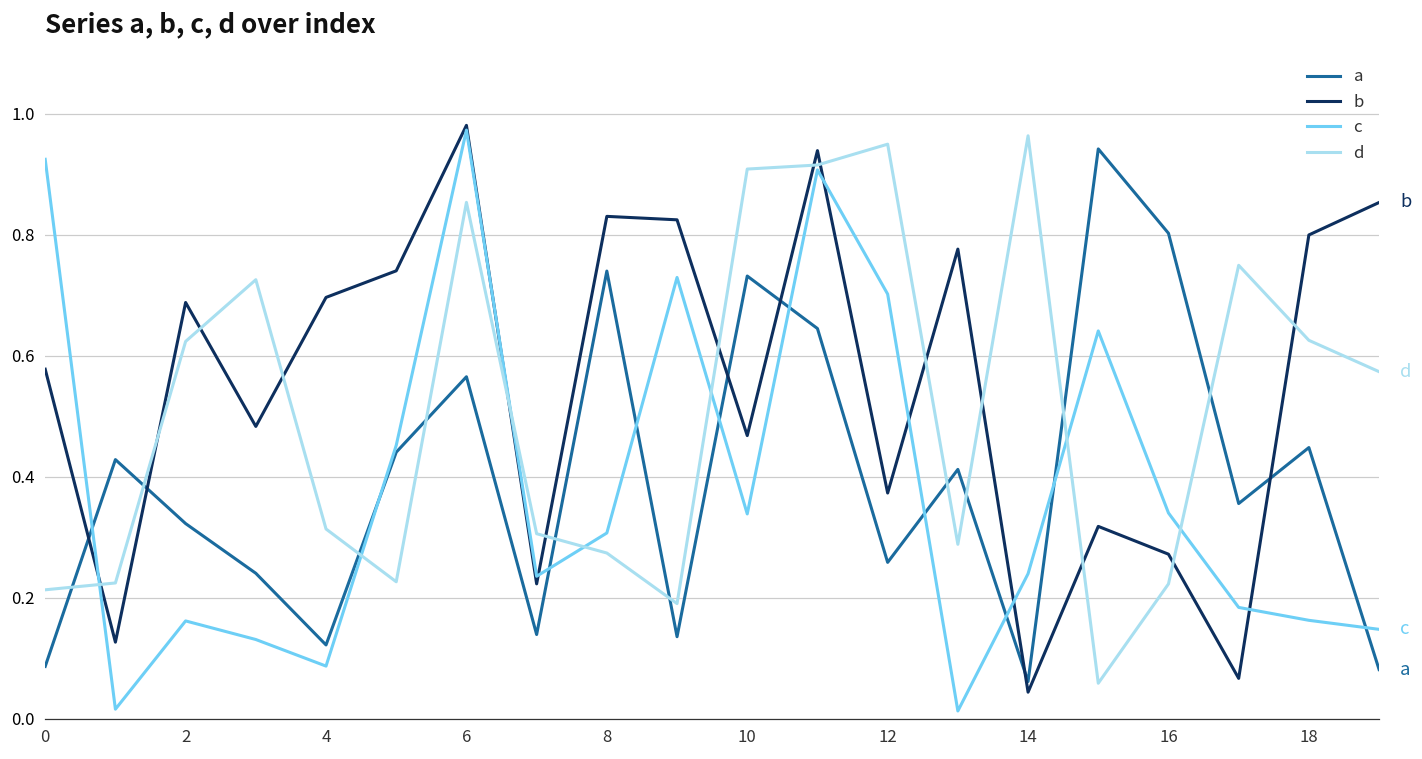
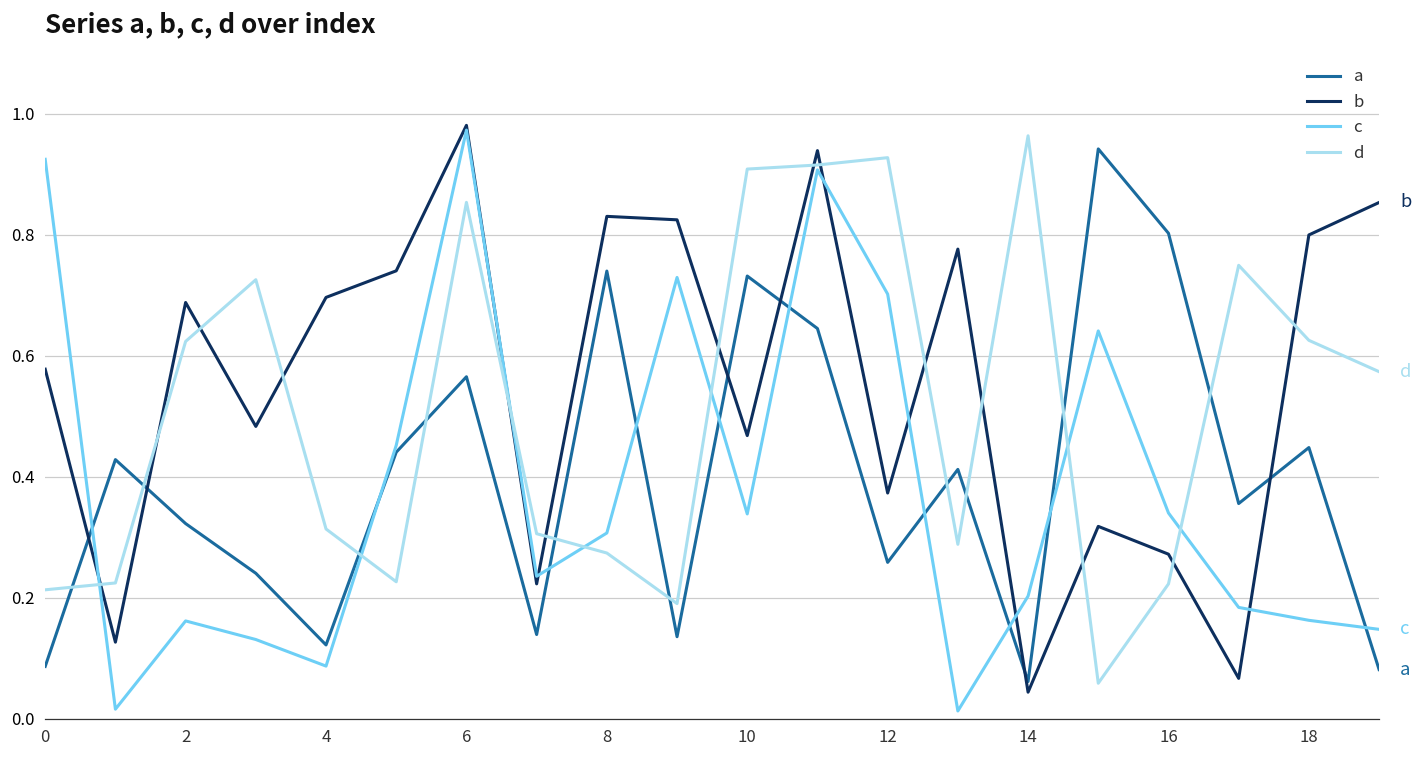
  {
    "a": {
      "0": 0.09,
      "2": 0.32,
      "4": 0.12,
      "6": 0.57,
      "8": 0.74,
      "10": 0.73,
      "12": 0.26,
      "14": 0.06,
      "16": 0.80,
      "18": 0.45
    },
    "b": {
      "0": 0.58,
      "2": 0.69,
      "4": 0.70,
      "6": 0.98,
      "8": 0.83,
      "10": 0.47,
      "12": 0.37,
      "14": 0.04,
      "16": 0.27,
      "18": 0.80
    },
    "c": {
      "0": 0.92,
      "2": 0.16,
      "4": 0.09,
      "6": 0.97,
      "8": 0.31,
      "10": 0.34,
      "12": 0.70,
-     "14": 0.24,
+     "14": 0.20,
      "16": 0.34,
      "18": 0.16
    },
    "d": {
      "0": 0.21,
      "2": 0.62,
      "4": 0.31,
      "6": 0.85,
      "8": 0.27,
      "10": 0.91,
-     "12": 0.95,
+     "12": 0.93,
      "14": 0.96,
      "16": 0.22,
      "18": 0.63
    }
  }
